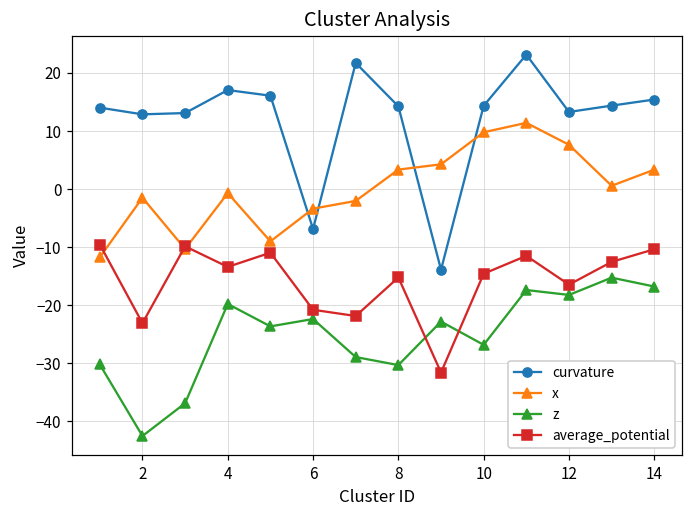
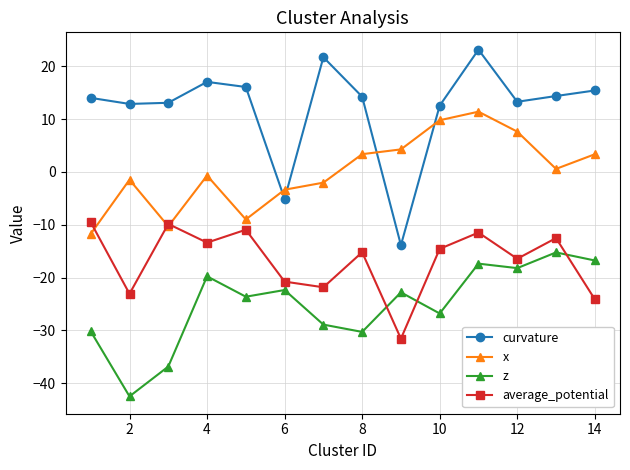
  {
    "curvature": {
      "2": 13,
      "4": 17,
-     "6": -7,
+     "6": -5,
      "8": 14,
-     "10": 14,
+     "10": 13,
      "12": 13,
      "14": 15
    },
    "x": {
      "2": -1,
      "4": -1,
      "6": -3,
      "8": 3,
      "10": 10,
      "12": 8,
      "14": 3
    },
    "z": {
      "2": -43,
      "4": -20,
      "6": -22,
      "8": -30,
      "10": -27,
      "12": -18,
      "14": -17
    },
    "average_potential": {
      "2": -23,
      "4": -13,
      "6": -21,
      "8": -15,
      "10": -15,
      "12": -16,
-     "14": -10
+     "14": -24
    }
  }
